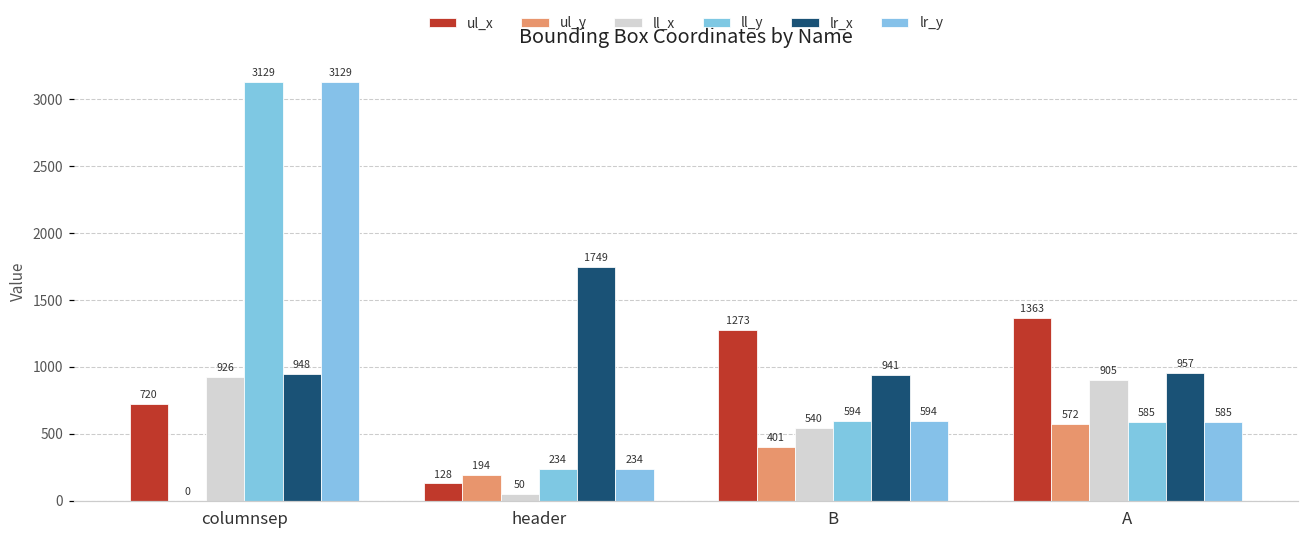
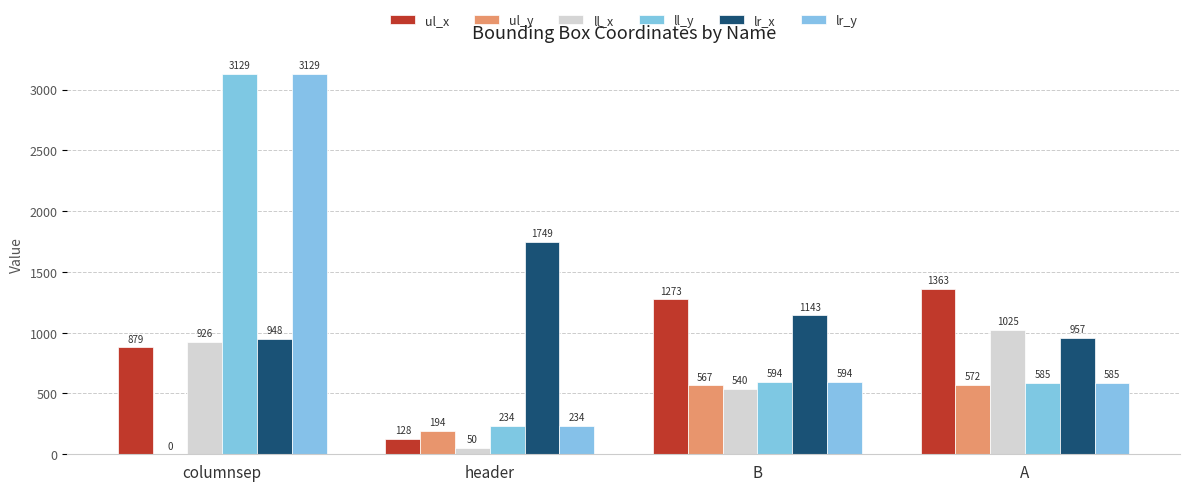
  {
    "ul_x": {
-     "columnsep": 720,
+     "columnsep": 879,
      "header": 128,
      "B": 1273,
      "A": 1363
    },
    "ul_y": {
      "columnsep": 0,
      "header": 194,
-     "B": 401,
+     "B": 567,
      "A": 572
    },
    "ll_x": {
      "columnsep": 926,
      "header": 50,
      "B": 540,
-     "A": 905
+     "A": 1025
    },
    "lr_x": {
      "columnsep": 948,
      "header": 1749,
-     "B": 941,
+     "B": 1143,
      "A": 957
    }
  }
